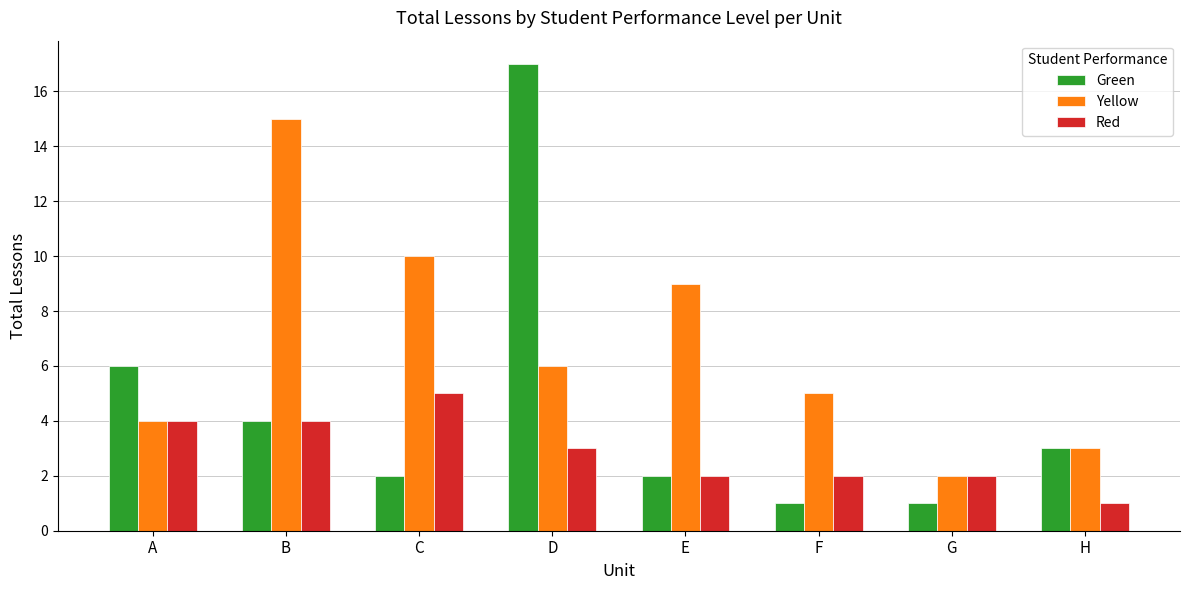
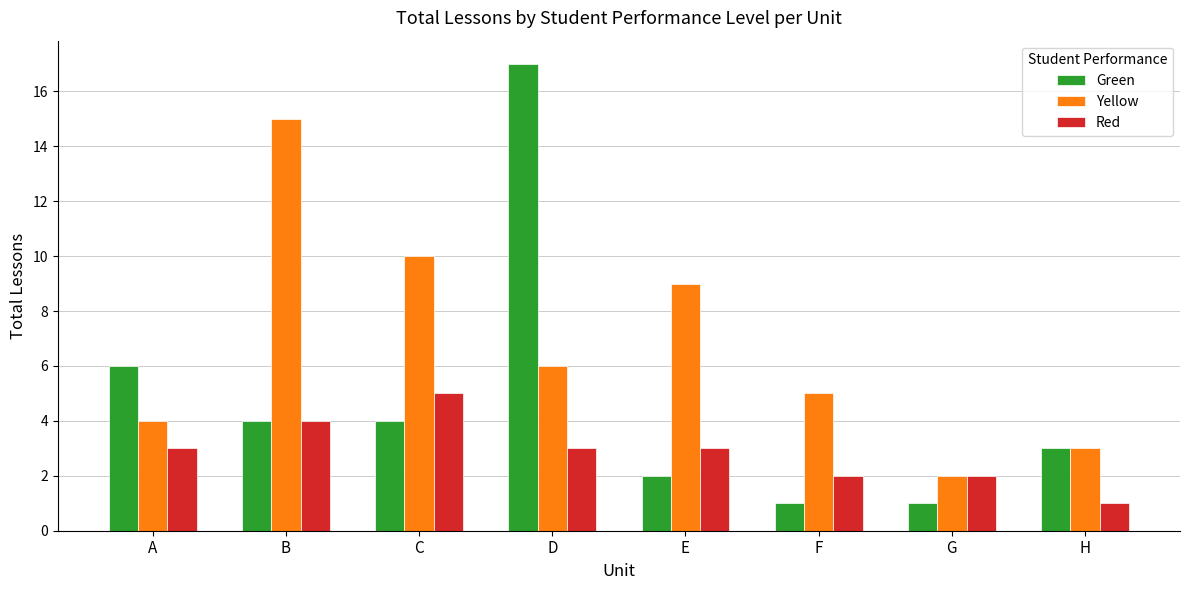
  {
    "Green": {
      "A": 6,
      "B": 4,
-     "C": 2,
+     "C": 4,
      "D": 17,
      "E": 2,
      "F": 1,
      "G": 1,
      "H": 3
    },
    "Yellow": {
      "A": 4,
      "B": 15,
      "C": 10,
      "D": 6,
      "E": 9,
      "F": 5,
      "G": 2,
      "H": 3
    },
    "Red": {
-     "A": 4,
+     "A": 3,
      "B": 4,
      "C": 5,
      "D": 3,
-     "E": 2,
+     "E": 3,
      "F": 2,
      "G": 2,
      "H": 1
    }
  }
